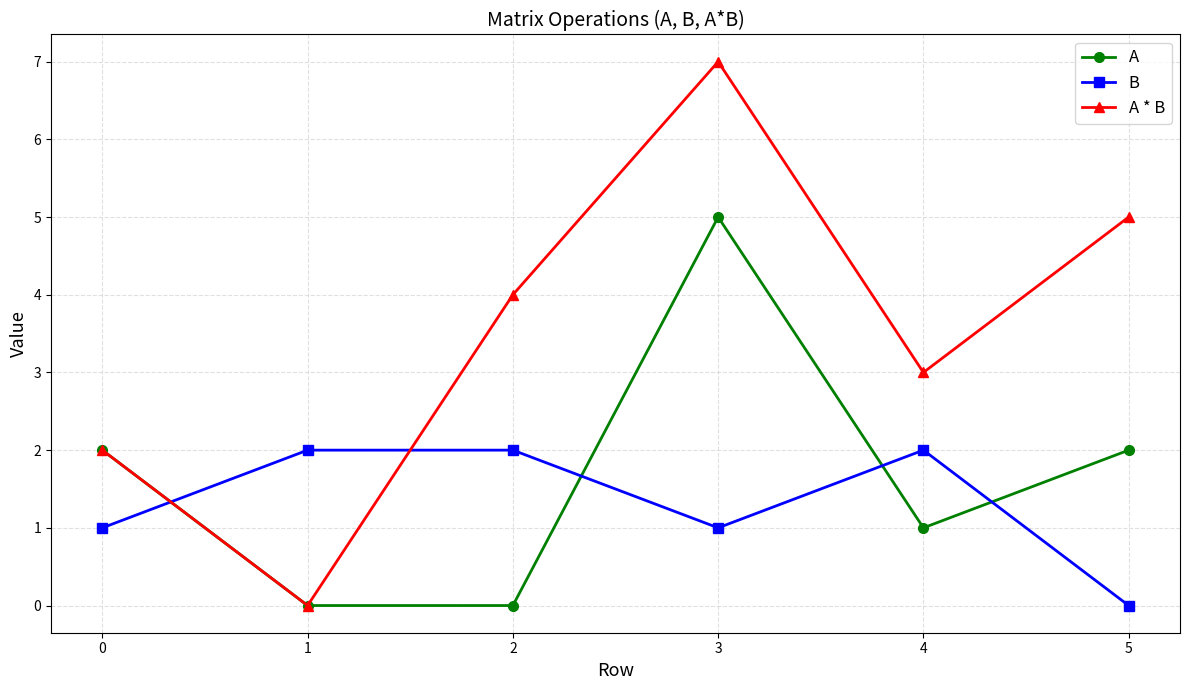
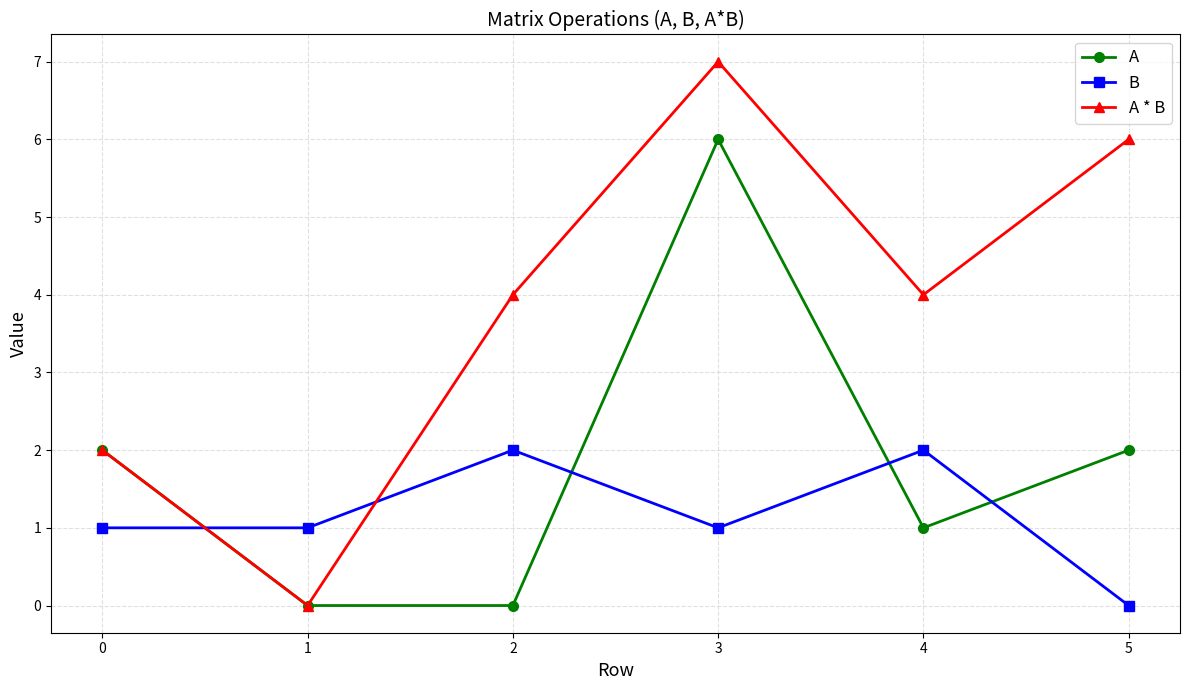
  {
    "A": {
      "2": 0,
-     "3": 5,
+     "3": 6,
      "4": 1,
      "5": 2
    },
    "B": {
      "0": 1,
-     "1": 2,
+     "1": 1,
      "2": 2,
      "3": 1,
      "4": 2,
      "5": 0
    },
    "A * B": {
      "2": 4,
      "3": 7,
-     "4": 3,
-     "5": 5
+     "4": 4,
+     "5": 6
    }
  }
